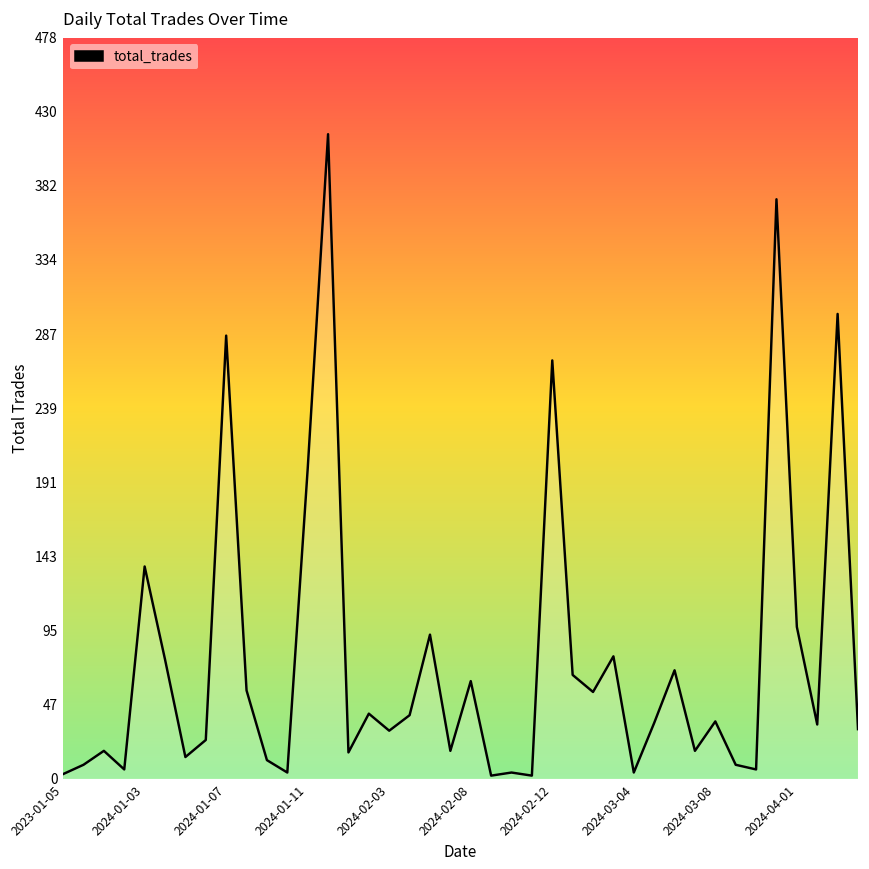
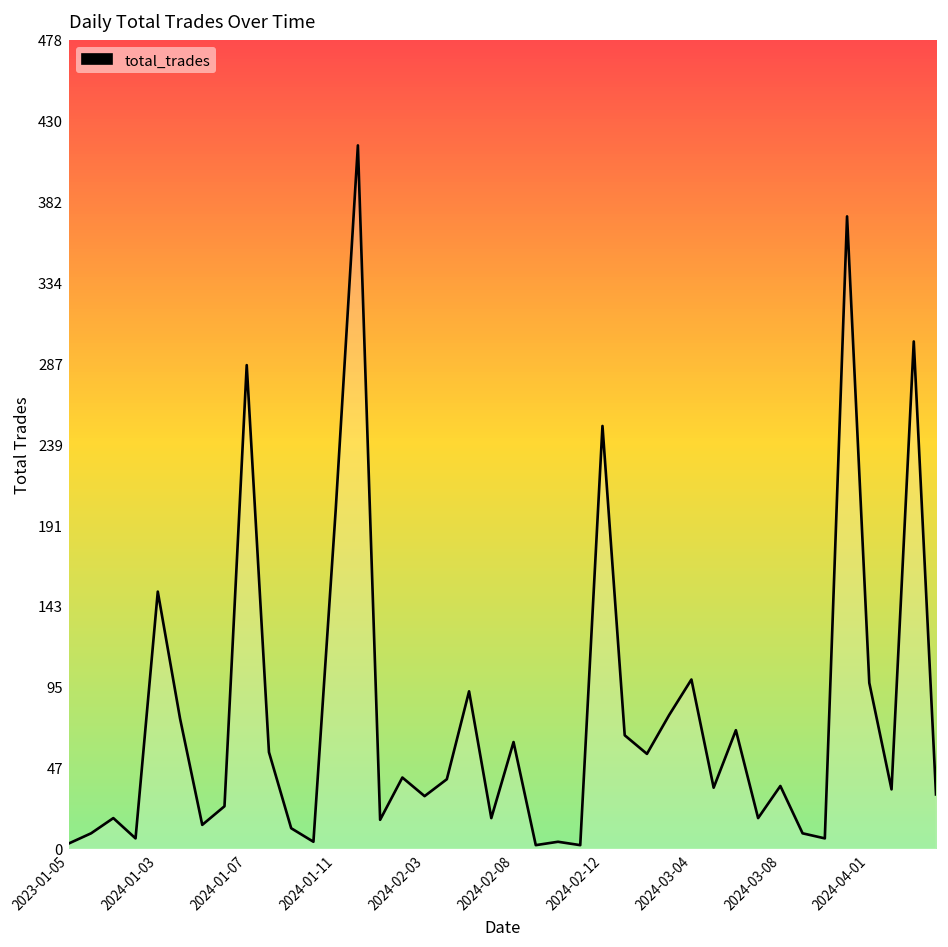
  {
    "2023-01-05": 3,
-   "2024-01-03": 137,
+   "2024-01-03": 152,
    "2024-01-07": 286,
    "2024-01-11": 200,
    "2024-02-03": 31,
    "2024-02-08": 63,
-   "2024-02-12": 270,
-   "2024-03-04": 4,
+   "2024-02-12": 250,
+   "2024-03-04": 100,
    "2024-03-08": 37,
    "2024-04-01": 98
  }
